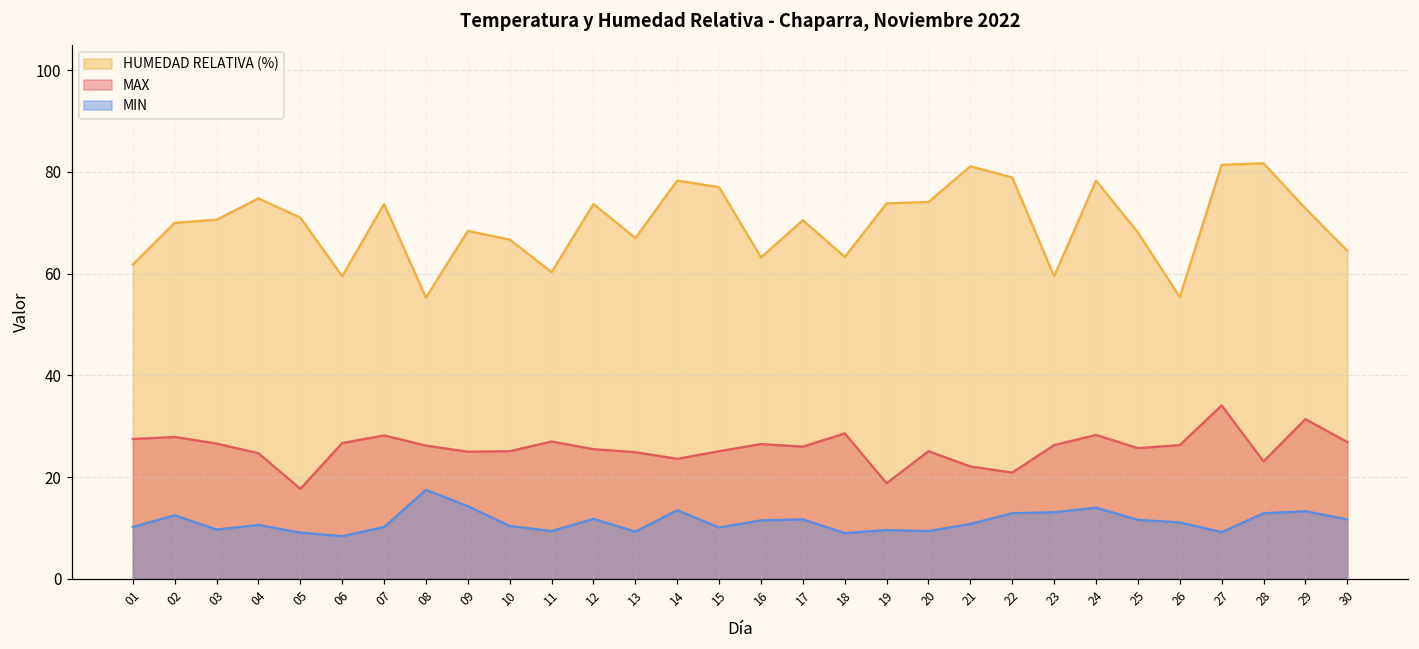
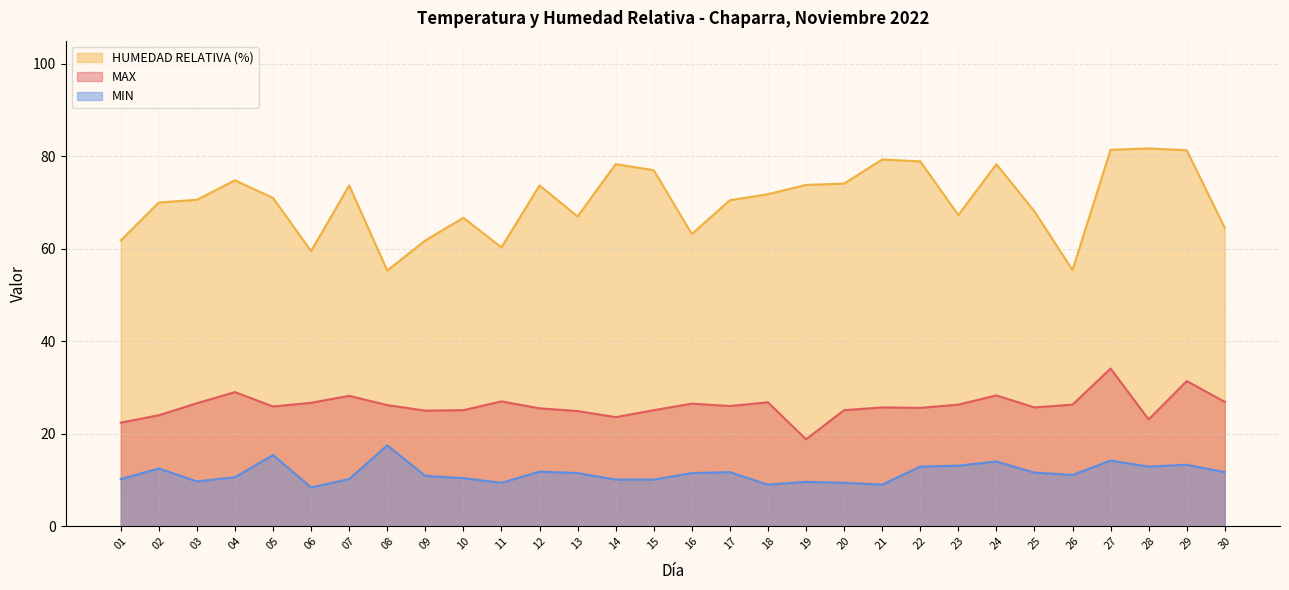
  {
    "HUMEDAD RELATIVA (%)": {
      "01": 62,
      "02": 70,
      "03": 71,
      "04": 75,
      "05": 71,
      "06": 60,
      "07": 74,
      "08": 55,
-     "09": 68,
+     "09": 62,
      "10": 67,
      "11": 60,
      "12": 74,
      "13": 67,
      "14": 78,
      "15": 77,
      "16": 63,
      "17": 71,
-     "18": 63,
+     "18": 72,
      "19": 74,
      "20": 74,
-     "21": 81,
+     "21": 79,
      "22": 79,
-     "23": 60,
+     "23": 67,
      "24": 78,
      "25": 68,
      "26": 55,
      "27": 81,
      "28": 82,
-     "29": 73,
+     "29": 81,
      "30": 65
    },
    "MAX": {
-     "01": 28,
-     "02": 28,
+     "01": 22,
+     "02": 24,
      "03": 27,
-     "04": 25,
-     "05": 18,
+     "04": 29,
+     "05": 26,
      "06": 27,
      "07": 28,
      "08": 26,
      "09": 25,
      "10": 25,
      "11": 27,
      "12": 26,
      "13": 25,
      "14": 24,
      "15": 25,
      "16": 27,
      "17": 26,
-     "18": 29,
+     "18": 27,
      "19": 19,
      "20": 25,
-     "21": 22,
-     "22": 21,
+     "21": 26,
+     "22": 26,
      "23": 26,
      "24": 28,
      "25": 26,
      "26": 26,
      "27": 34,
      "28": 23,
      "29": 31,
      "30": 27
    },
    "MIN": {
      "01": 10,
      "02": 13,
      "03": 10,
      "04": 11,
-     "05": 9,
+     "05": 15,
      "06": 8,
      "07": 10,
      "08": 18,
-     "09": 14,
+     "09": 11,
      "10": 10,
      "11": 9,
      "12": 12,
-     "13": 9,
-     "14": 14,
+     "13": 12,
+     "14": 10,
      "15": 10,
      "16": 12,
      "17": 12,
      "18": 9,
      "19": 10,
      "20": 9,
-     "21": 11,
+     "21": 9,
      "22": 13,
      "23": 13,
      "24": 14,
      "25": 12,
      "26": 11,
-     "27": 9,
+     "27": 14,
      "28": 13,
      "29": 13,
      "30": 12
    }
  }
